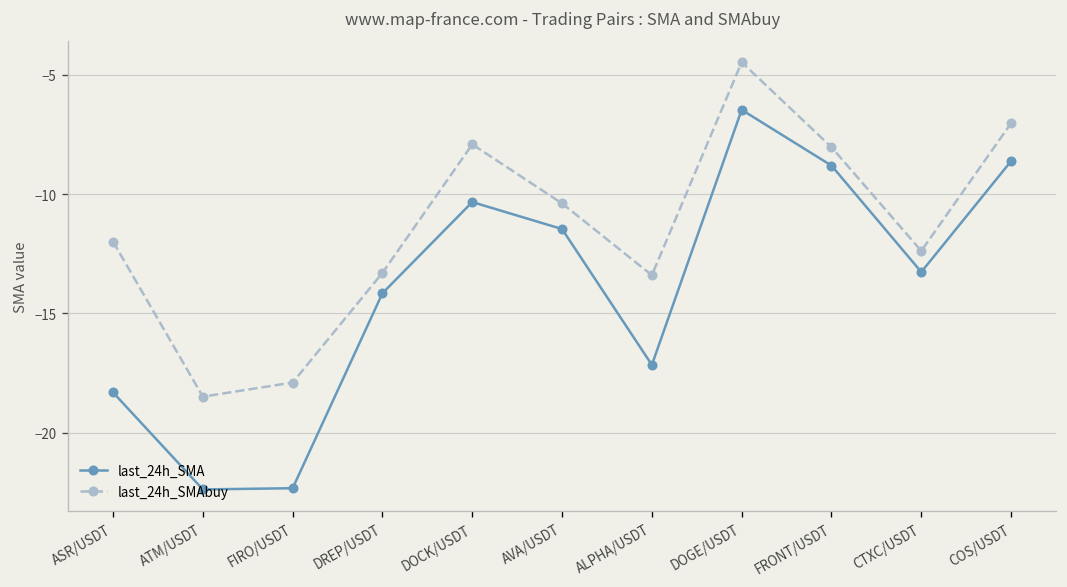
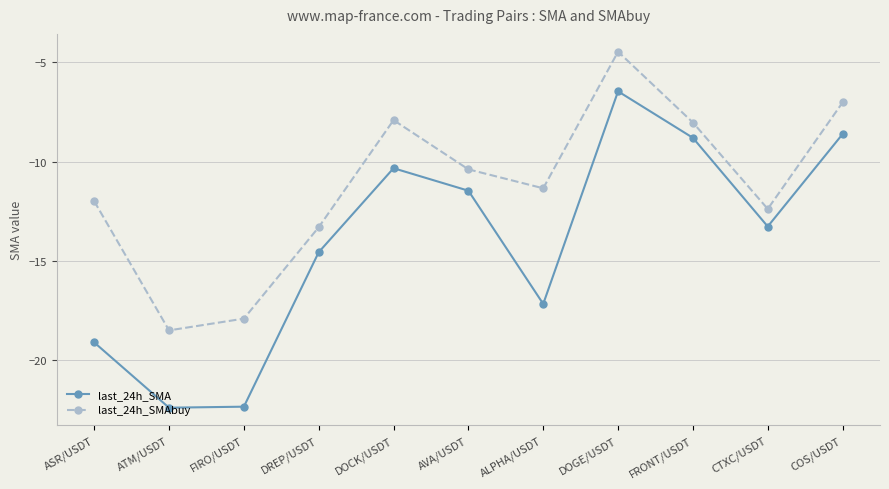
  {
    "last_24h_SMA": {
-     "ASR/USDT": -18.3,
+     "ASR/USDT": -19.1,
      "ATM/USDT": -22.4,
      "FIRO/USDT": -22.3,
-     "DREP/USDT": -14.2,
+     "DREP/USDT": -14.6,
      "DOCK/USDT": -10.3,
      "AVA/USDT": -11.5,
      "ALPHA/USDT": -17.2,
      "DOGE/USDT": -6.5,
      "FRONT/USDT": -8.8,
      "CTXC/USDT": -13.3,
      "COS/USDT": -8.6
    },
    "last_24h_SMAbuy": {
      "ASR/USDT": -12.0,
      "ATM/USDT": -18.5,
      "FIRO/USDT": -17.9,
      "DREP/USDT": -13.3,
      "DOCK/USDT": -7.9,
      "AVA/USDT": -10.4,
-     "ALPHA/USDT": -13.4,
+     "ALPHA/USDT": -11.3,
      "DOGE/USDT": -4.5,
      "FRONT/USDT": -8.0,
      "CTXC/USDT": -12.4,
      "COS/USDT": -7.0
    }
  }
